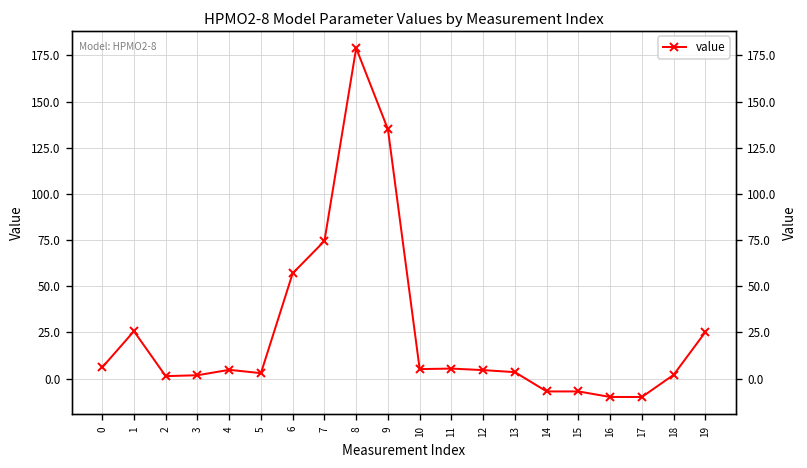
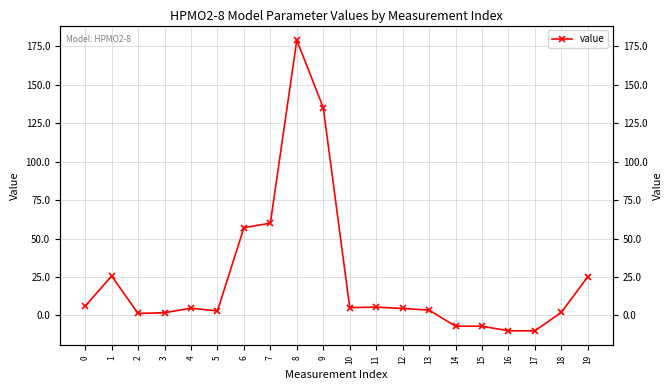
  {
    "0": 6,
    "1": 26,
    "2": 1,
    "3": 2,
    "4": 5,
    "5": 3,
    "6": 57,
-   "7": 75,
+   "7": 60,
    "8": 179,
    "9": 135,
    "10": 5,
    "11": 5,
    "12": 5,
    "13": 3,
    "14": -7,
    "15": -7,
    "16": -10,
    "17": -10,
    "18": 2,
    "19": 25
  }
